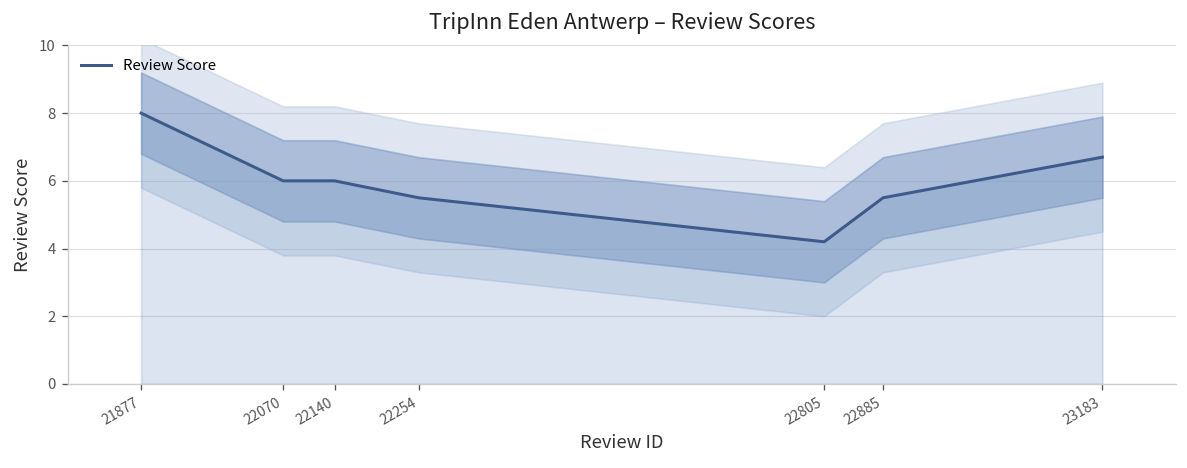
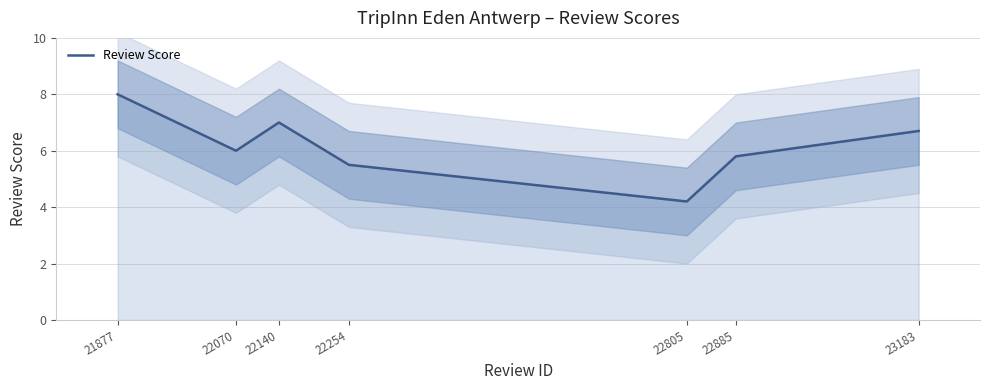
  {
    "Review Score": {
      "21877": 8.0,
      "22070": 6.0,
-     "22140": 6,
+     "22140": 7,
      "22254": 5.5,
      "22805": 4.2,
-     "22885": 5.5,
+     "22885": 5.8,
      "23183": 6.7
    }
  }
